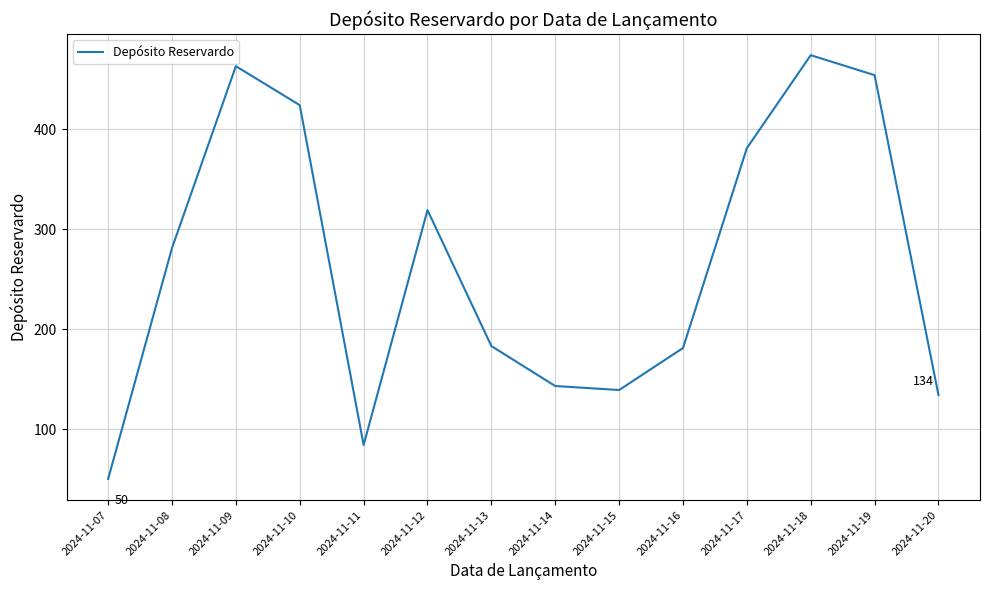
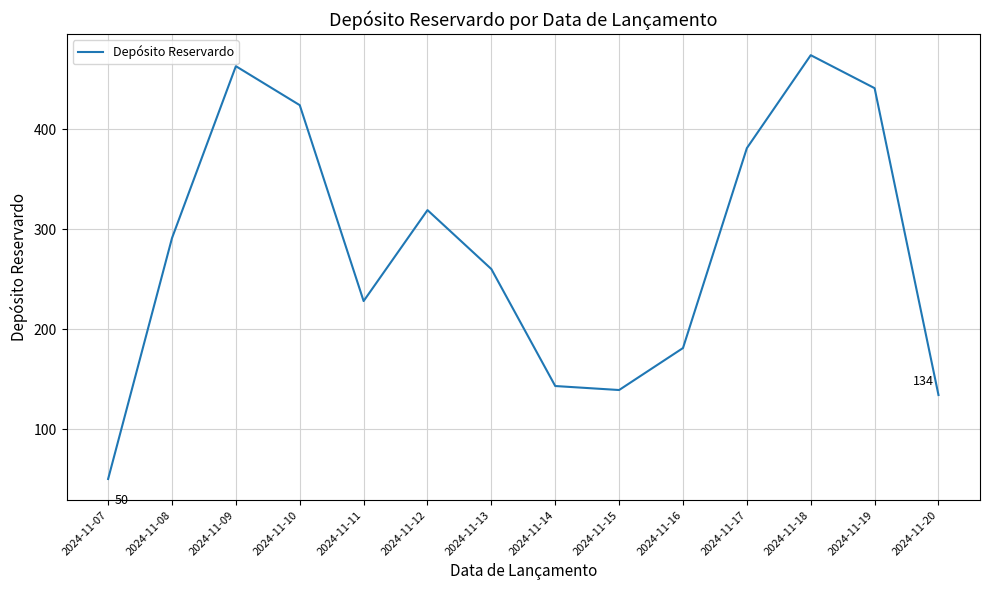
  {
-   "2024-11-08": 280,
+   "2024-11-08": 290,
    "2024-11-09": 460,
    "2024-11-10": 420,
-   "2024-11-11": 80,
+   "2024-11-11": 230,
    "2024-11-12": 320,
-   "2024-11-13": 180,
+   "2024-11-13": 260,
    "2024-11-14": 140,
    "2024-11-15": 140,
    "2024-11-16": 180,
    "2024-11-17": 380,
    "2024-11-18": 470,
-   "2024-11-19": 450
+   "2024-11-19": 440
  }
